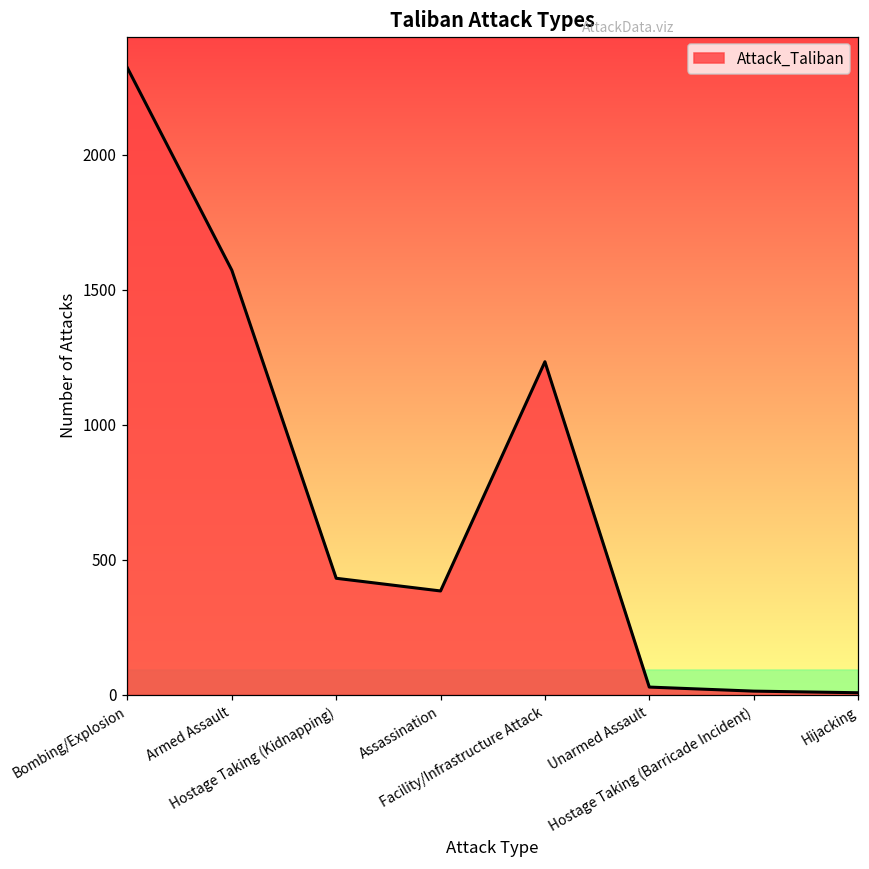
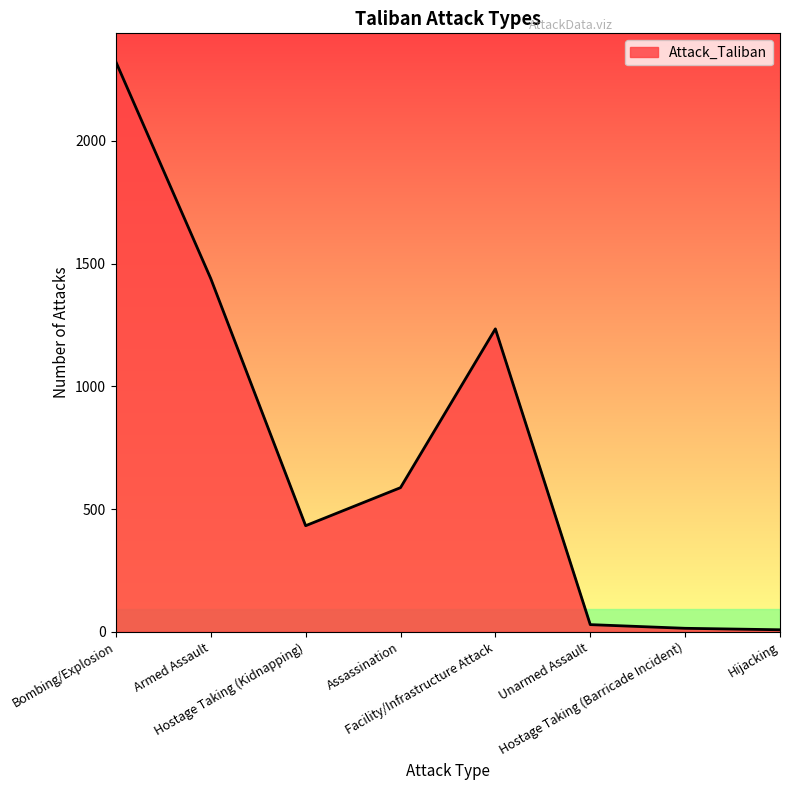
  {
    "Bombing/Explosion": 2320,
-   "Armed Assault": 1570,
+   "Armed Assault": 1440,
    "Hostage Taking (Kidnapping)": 430,
-   "Assassination": 390,
+   "Assassination": 590,
    "Facility/Infrastructure Attack": 1230
  }
